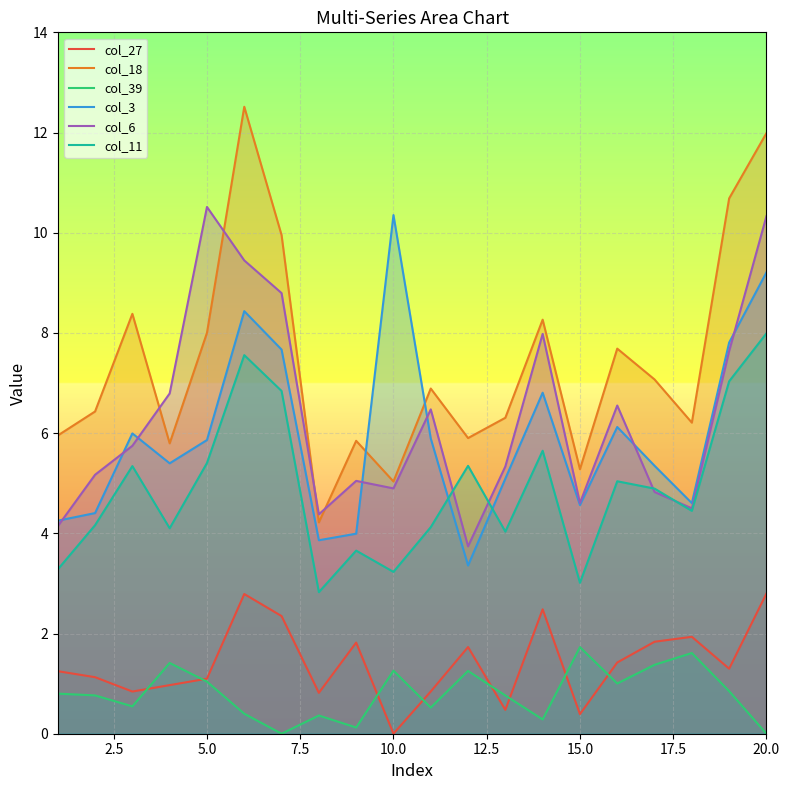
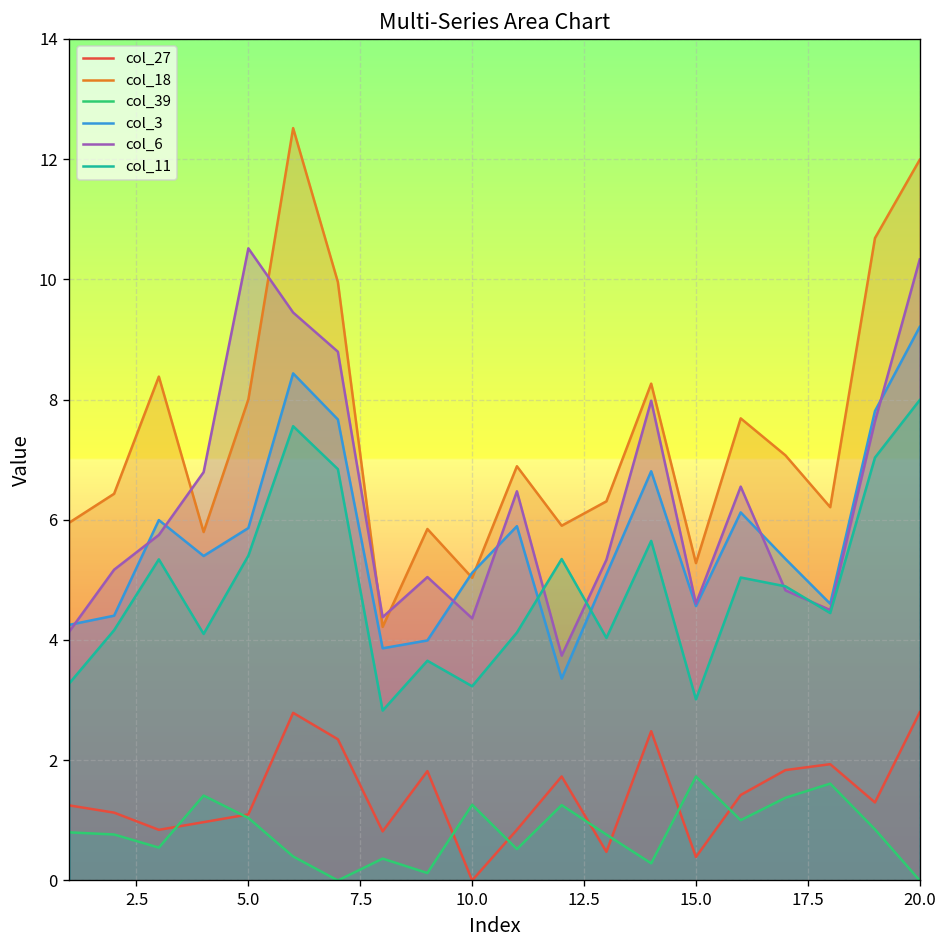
  {
    "col_3": {
      "5.0": 5.9,
-     "10.0": 10.4,
+     "10.0": 5.1,
      "20.0": 9.2
    },
    "col_6": {
      "5.0": 10.5,
-     "10.0": 4.9,
+     "10.0": 4.4,
      "20.0": 10.3
    }
  }
